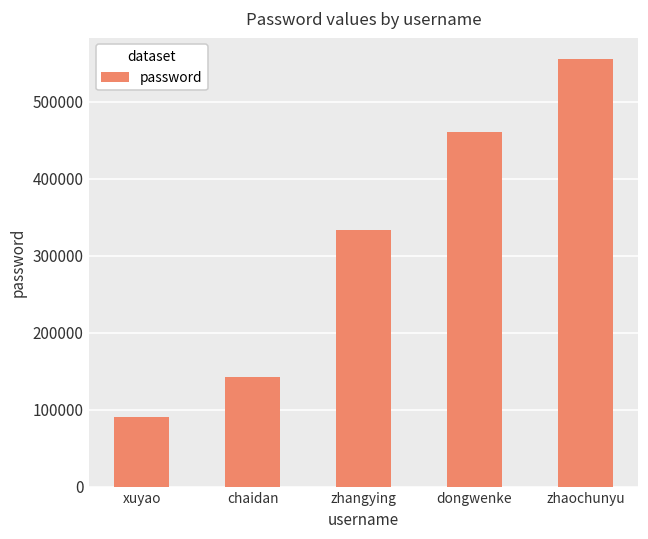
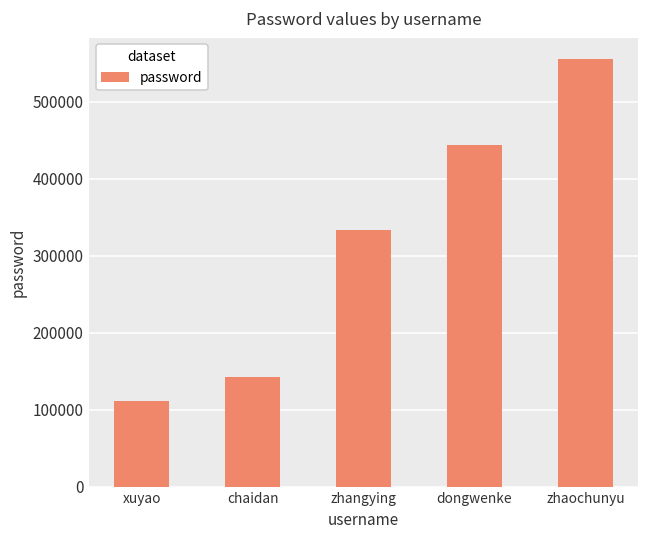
  {
-   "xuyao": 90000,
+   "xuyao": 110000,
    "chaidan": 140000,
    "zhangying": 330000,
-   "dongwenke": 460000,
+   "dongwenke": 440000,
    "zhaochunyu": 560000
  }
